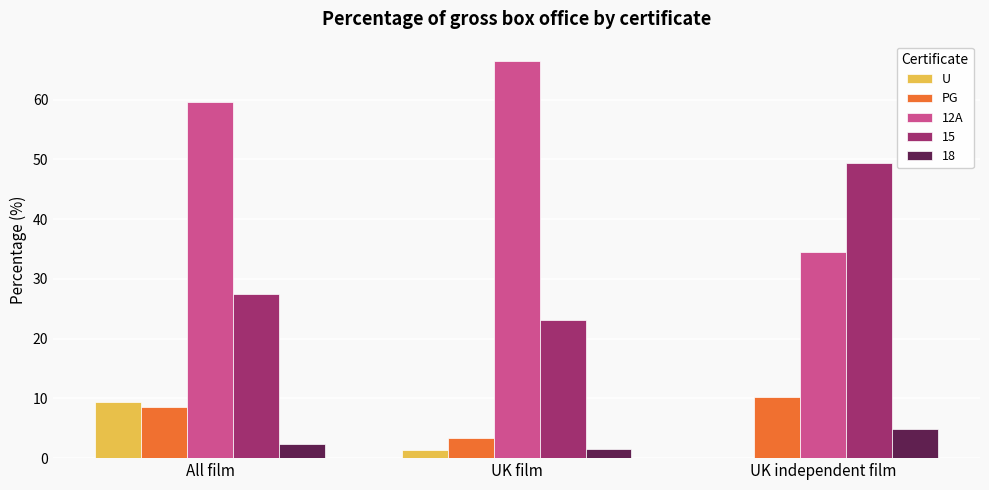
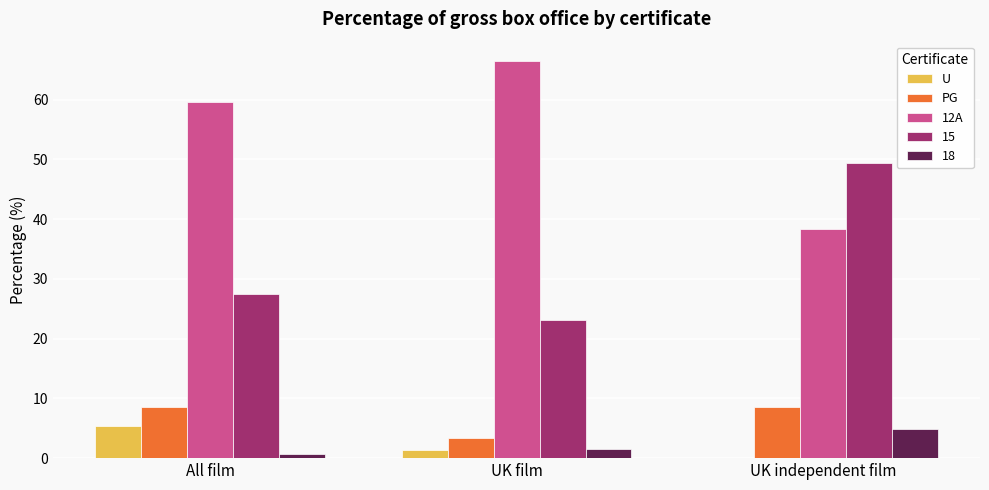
  {
    "U": {
-     "All film": 9,
+     "All film": 5,
      "UK film": 1
    },
    "PG": {
      "All film": 9,
      "UK film": 3,
-     "UK independent film": 10
+     "UK independent film": 9
    },
    "12A": {
      "All film": 60,
      "UK film": 66,
-     "UK independent film": 35
+     "UK independent film": 38
    },
    "15": {
      "All film": 28,
      "UK film": 23,
      "UK independent film": 49
    },
    "18": {
-     "All film": 2,
+     "All film": 1,
      "UK film": 2,
      "UK independent film": 5
    }
  }
